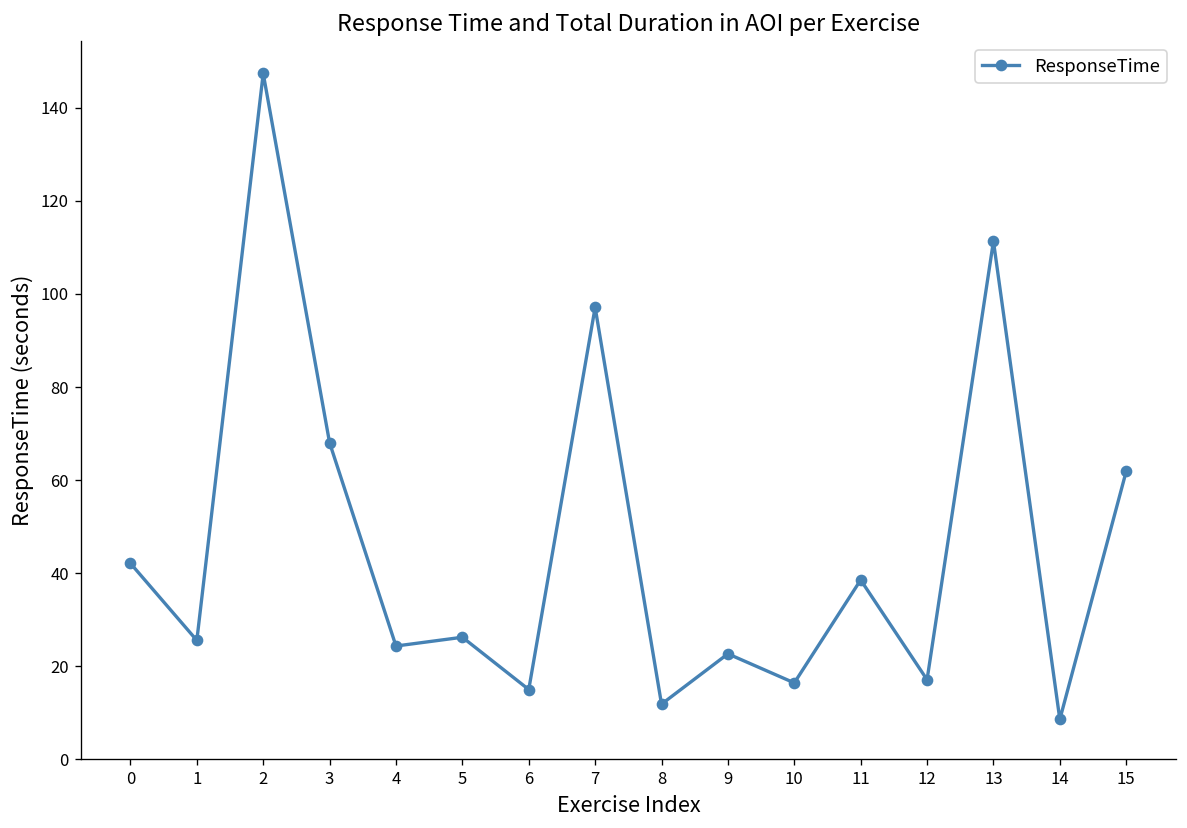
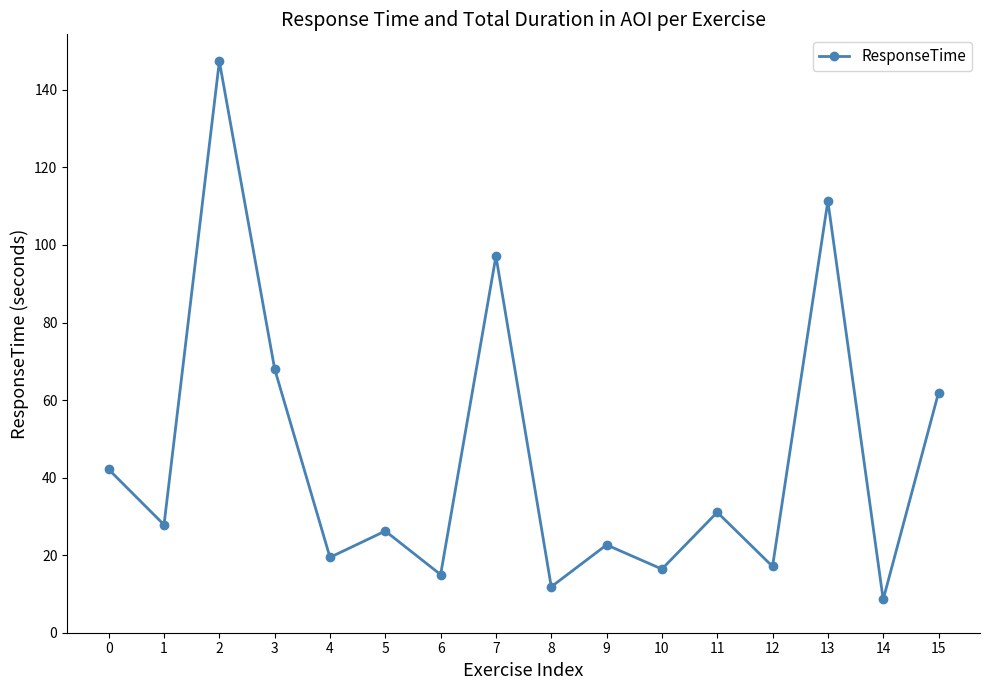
  {
    "0": 42,
-   "1": 26,
+   "1": 28,
    "2": 147,
    "3": 68,
-   "4": 24,
+   "4": 19,
    "5": 26,
    "6": 15,
    "7": 97,
    "8": 12,
    "9": 23,
    "10": 16,
-   "11": 39,
+   "11": 31,
    "12": 17,
    "13": 111,
    "14": 9,
    "15": 62
  }
